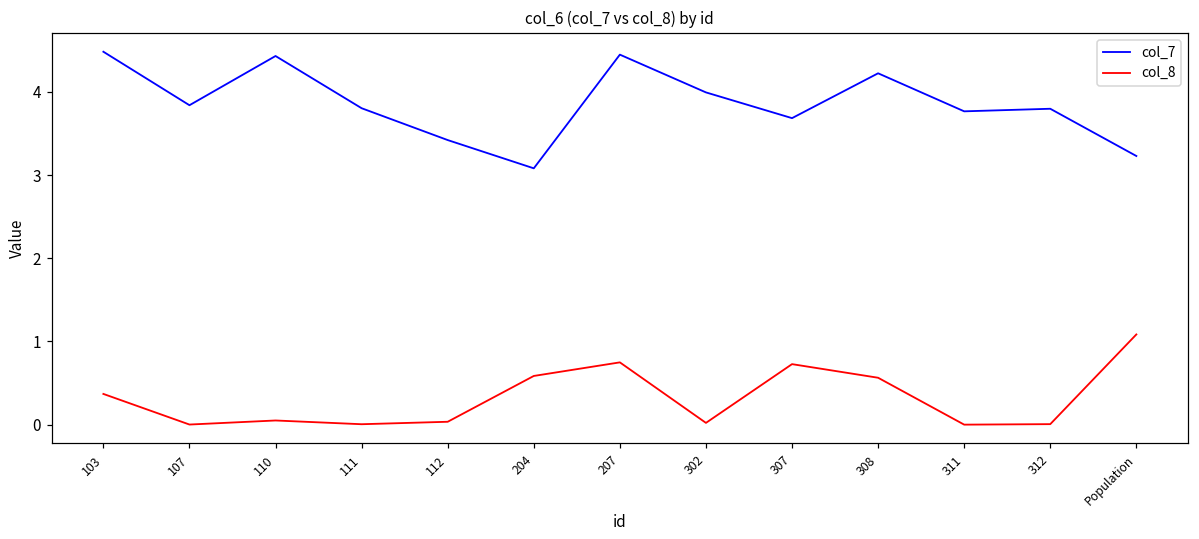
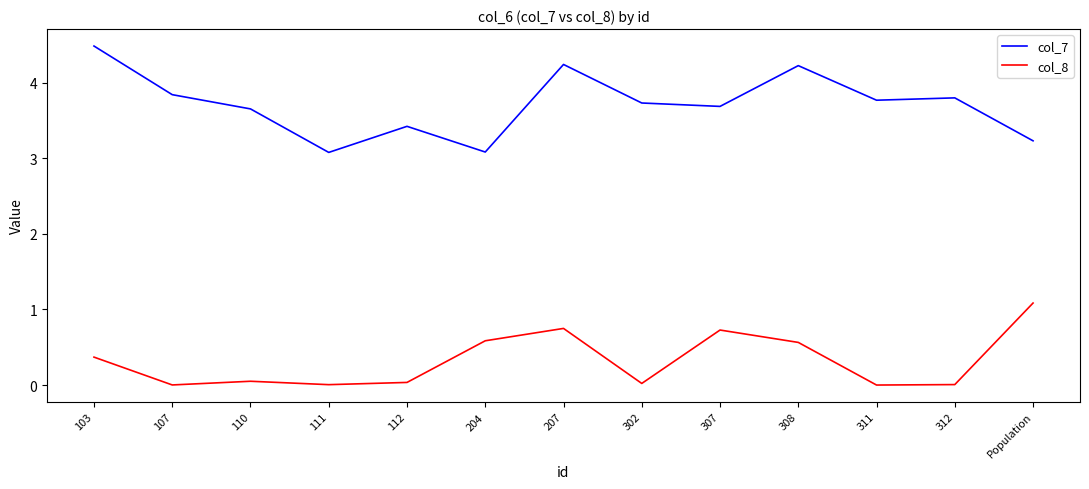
  {
    "col_7": {
      "103": 4.5,
      "107": 3.8,
-     "110": 4.4,
-     "111": 3.8,
+     "110": 3.7,
+     "111": 3.1,
      "112": 3.4,
      "204": 3.1,
-     "207": 4.4,
-     "302": 4.0,
+     "207": 4.2,
+     "302": 3.7,
      "307": 3.7,
      "308": 4.2,
      "311": 3.8,
      "312": 3.8,
      "Population": 3.2
    },
    "col_8": {
      "103": 0.4,
      "107": 0.0,
      "110": 0.1,
      "111": 0.0,
      "112": 0.0,
      "204": 0.6,
      "207": 0.7,
      "302": 0.0,
      "307": 0.7,
      "308": 0.6,
      "311": 0.0,
      "312": 0.0,
      "Population": 1.1
    }
  }
